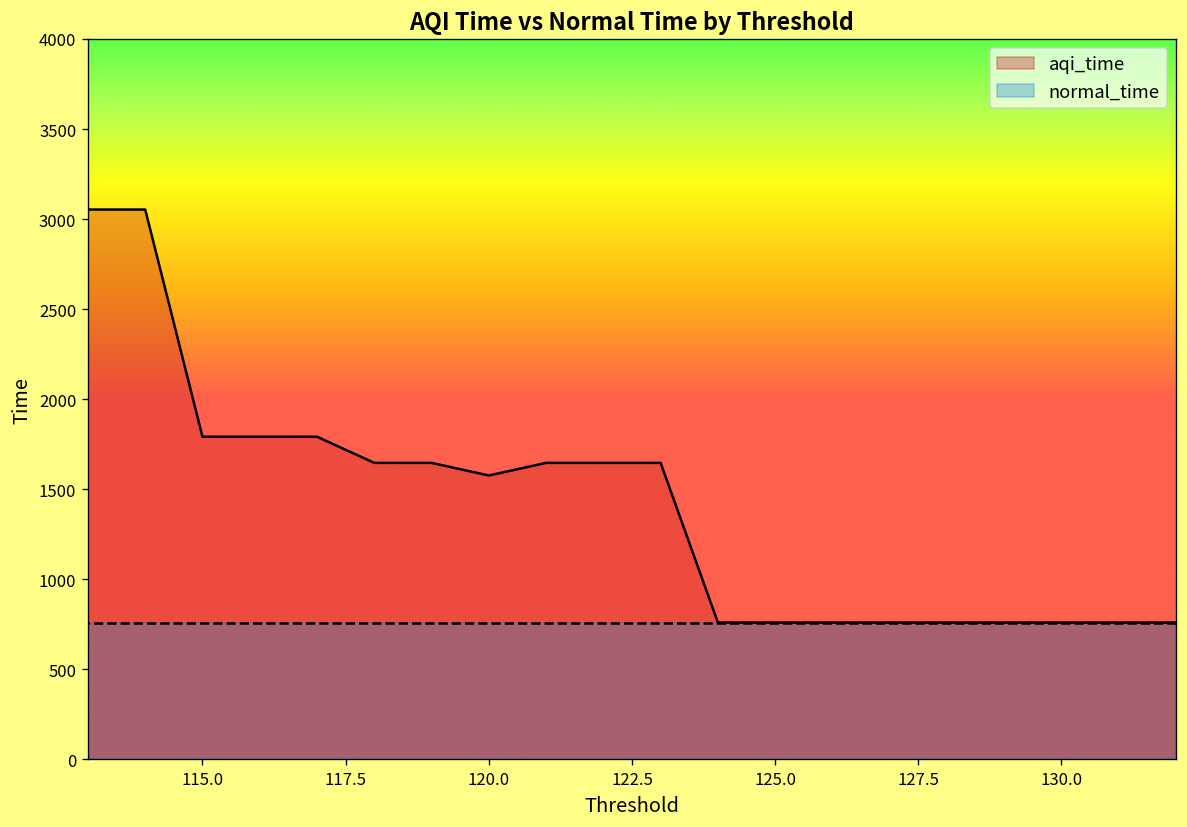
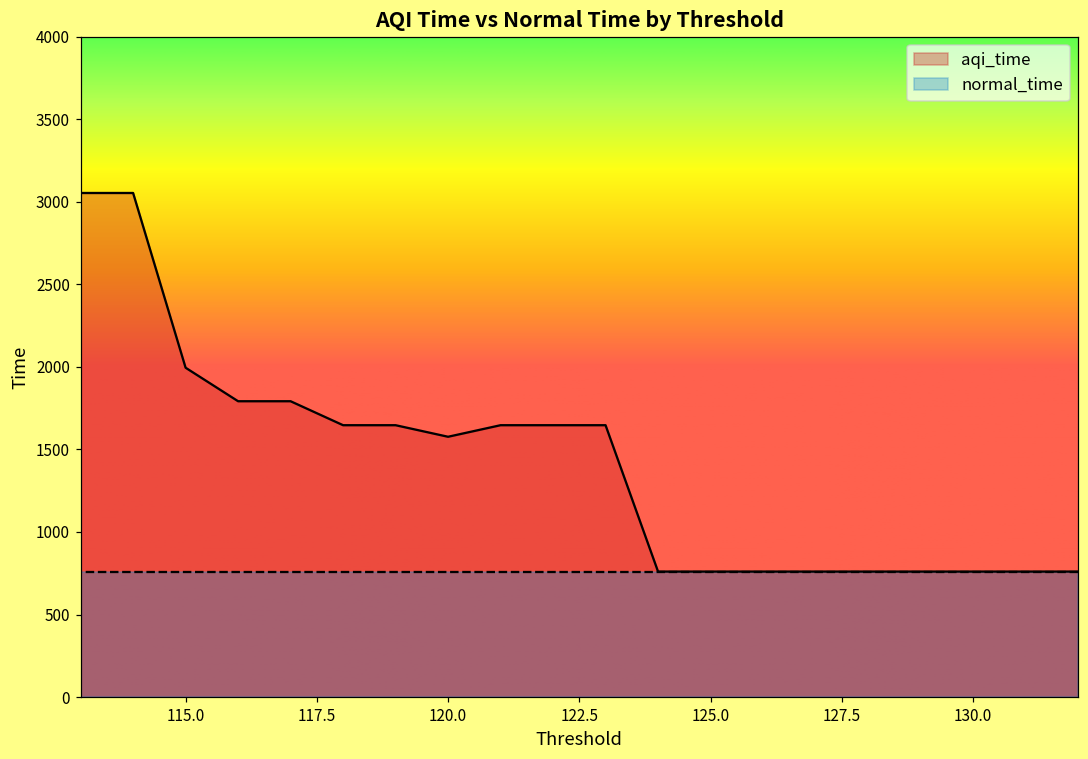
  {
    "aqi_time": {
-     "115.0": 1790,
+     "115.0": 1990,
      "120.0": 1580
    },
    "normal_time": {
      "115.0": 760,
      "120.0": 760
    }
  }
